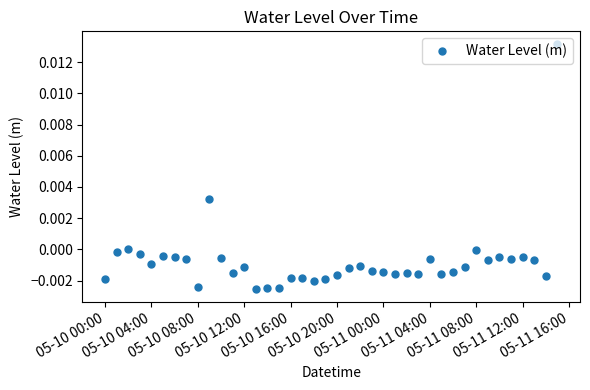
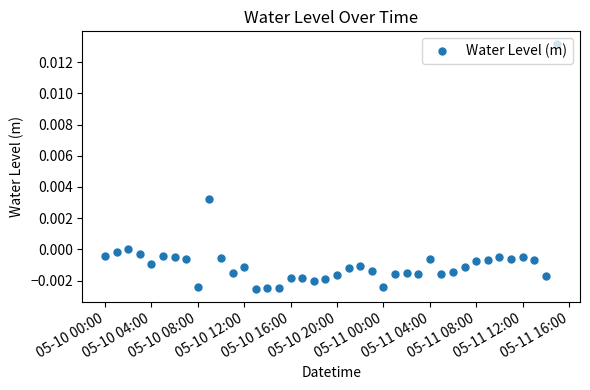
  {
-   "05-10 00:00": -0.0019,
+   "05-10 00:00": -0.0004,
    "05-10 04:00": -0.0009,
    "05-10 08:00": -0.0024,
    "05-10 12:00": -0.0011,
    "05-10 16:00": -0.0018,
    "05-10 20:00": -0.0017,
-   "05-11 00:00": -0.0015,
+   "05-11 00:00": -0.0024,
    "05-11 04:00": -0.0006,
-   "05-11 08:00": 0.0000,
+   "05-11 08:00": -0.0007,
    "05-11 12:00": -0.0005
  }
